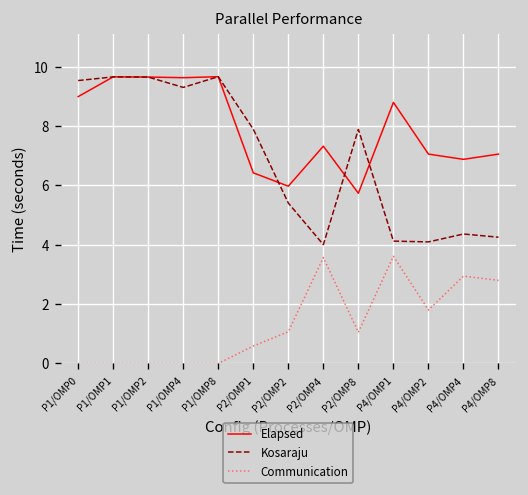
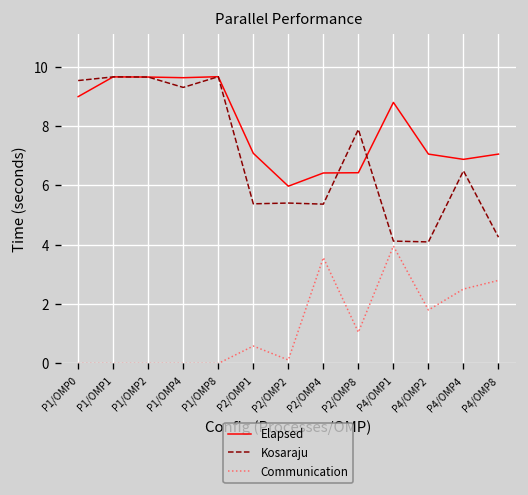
  {
    "Elapsed": {
      "P1/OMP0": 9.0,
      "P1/OMP4": 9.6,
-     "P2/OMP1": 6.4,
+     "P2/OMP1": 7.1,
      "P2/OMP2": 6.0,
-     "P2/OMP4": 7.3,
-     "P2/OMP8": 5.7,
+     "P2/OMP4": 6.4,
+     "P2/OMP8": 6.4,
      "P4/OMP1": 8.8,
      "P4/OMP2": 7.1,
      "P4/OMP4": 6.9,
      "P4/OMP8": 7.1
    },
    "Kosaraju": {
      "P1/OMP0": 9.5,
      "P1/OMP4": 9.3,
-     "P2/OMP1": 7.9,
+     "P2/OMP1": 5.4,
      "P2/OMP2": 5.4,
-     "P2/OMP4": 4.0,
+     "P2/OMP4": 5.4,
      "P2/OMP8": 7.9,
      "P4/OMP1": 4.1,
      "P4/OMP2": 4.1,
-     "P4/OMP4": 4.4,
+     "P4/OMP4": 6.5,
      "P4/OMP8": 4.3
    },
    "Communication": {
      "P1/OMP0": 0.0,
      "P1/OMP1": 0.0,
      "P1/OMP2": 0.0,
      "P1/OMP4": 0.0,
      "P1/OMP8": 0.0,
      "P2/OMP1": 0.6,
-     "P2/OMP2": 1.1,
+     "P2/OMP2": 0.1,
      "P2/OMP4": 3.6,
      "P2/OMP8": 1.1,
-     "P4/OMP1": 3.6,
+     "P4/OMP1": 4.0,
      "P4/OMP2": 1.8,
-     "P4/OMP4": 2.9,
+     "P4/OMP4": 2.5,
      "P4/OMP8": 2.8
    }
  }
